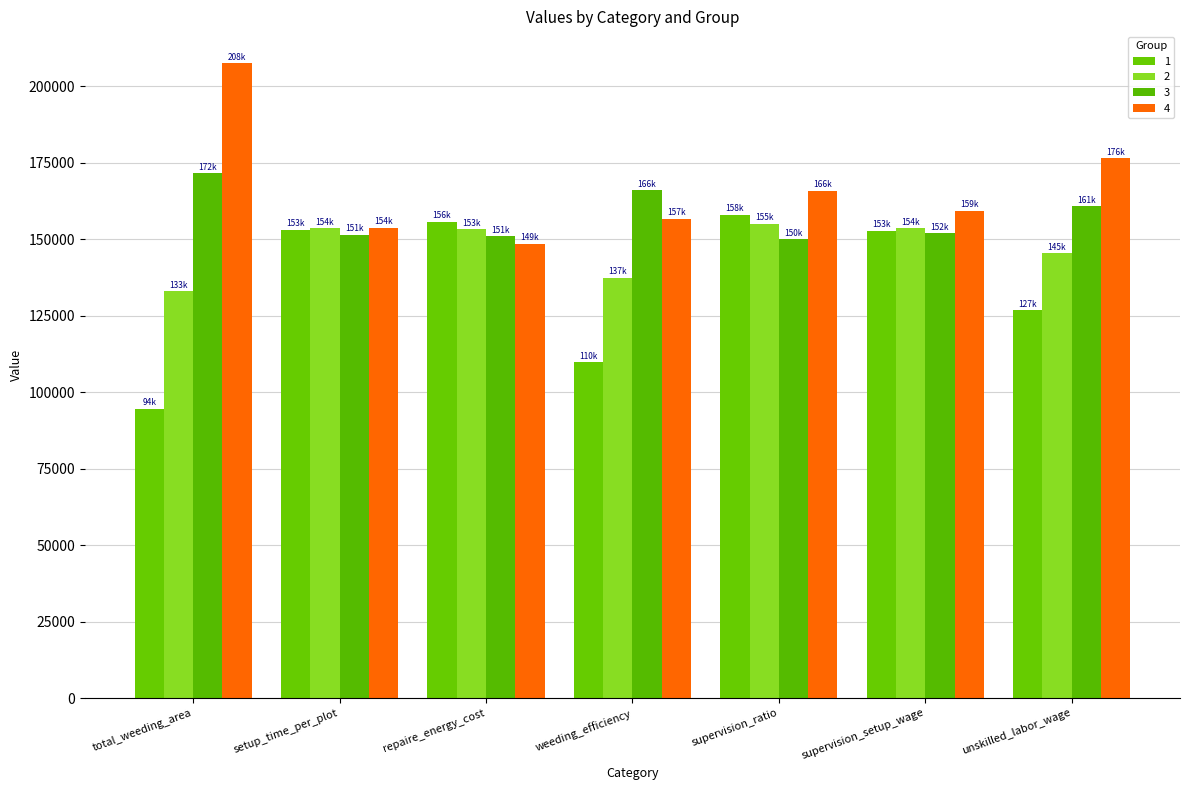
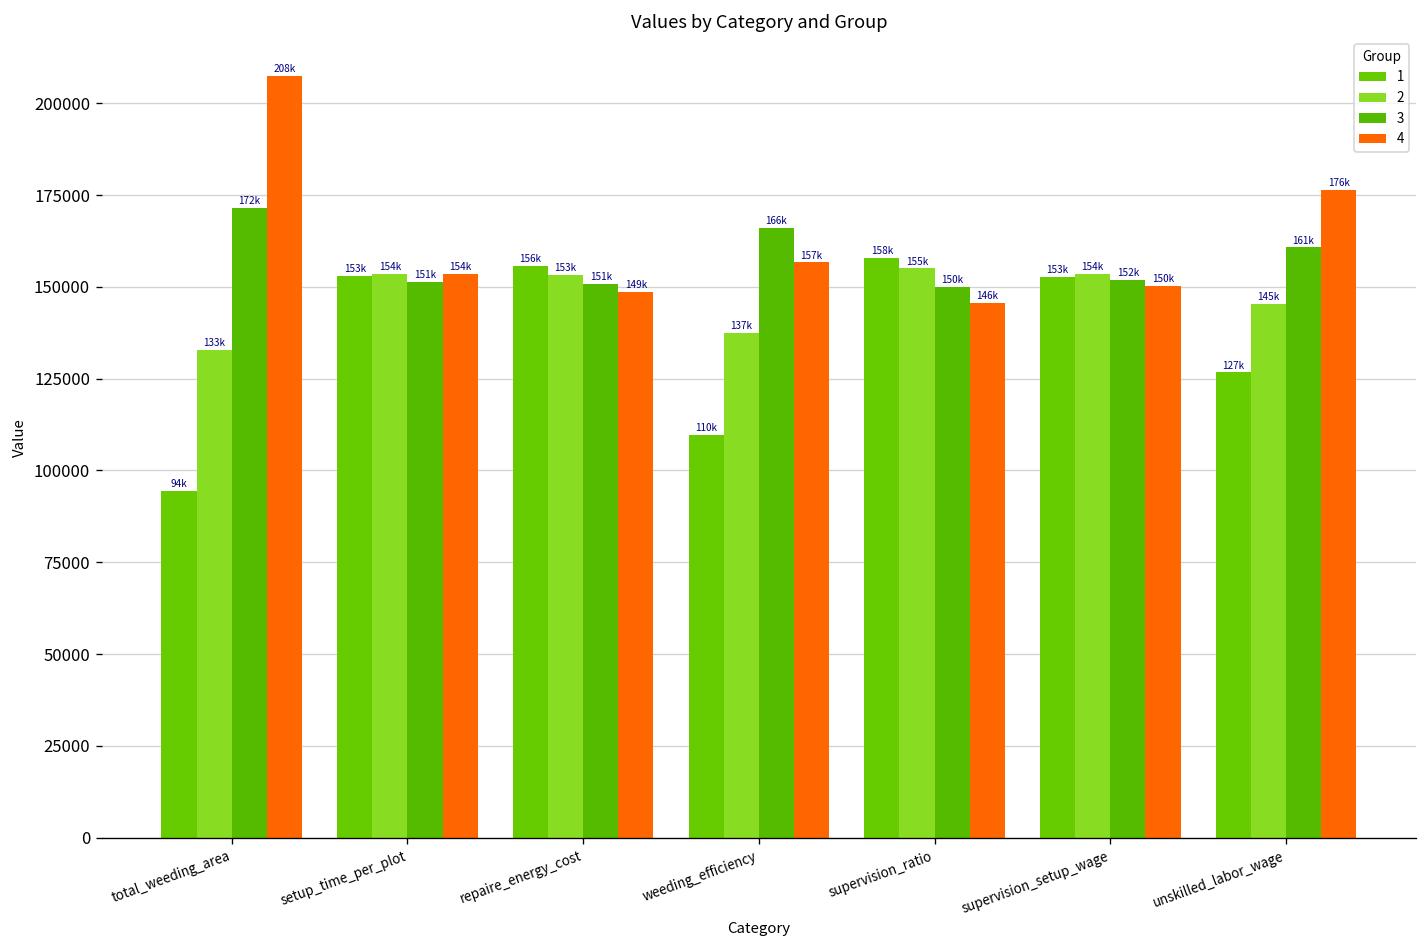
  {
    "4": {
      "total_weeding_area": "208k",
      "setup_time_per_plot": "154k",
      "repaire_energy_cost": "149k",
      "weeding_efficiency": "157k",
-     "supervision_ratio": "166k",
-     "supervision_setup_wage": "159k",
+     "supervision_ratio": "146k",
+     "supervision_setup_wage": "150k",
      "unskilled_labor_wage": "176k"
    }
  }
